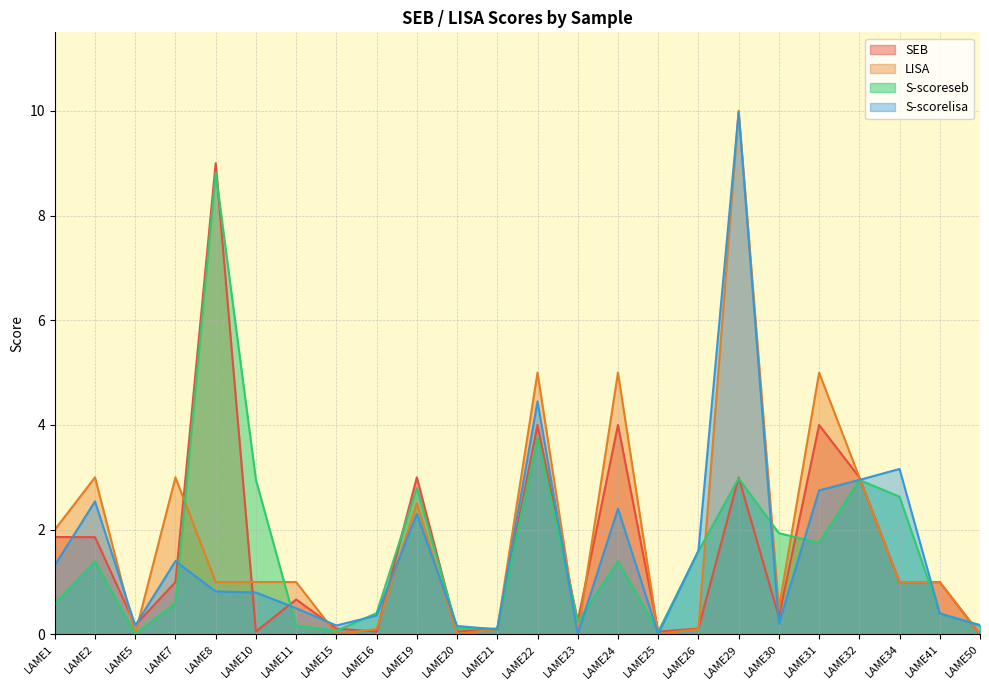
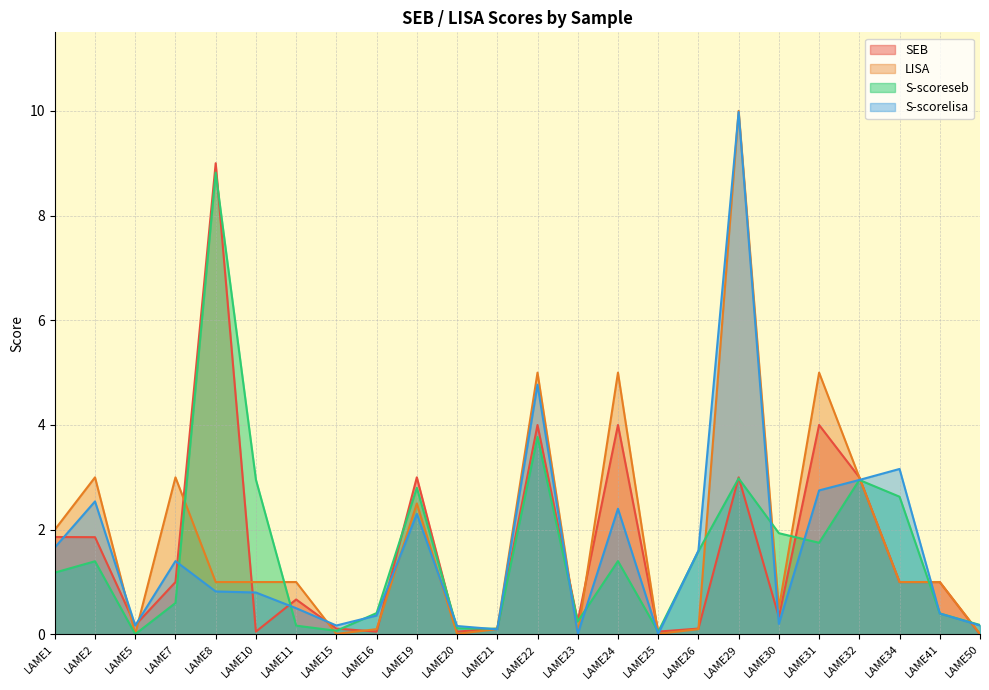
  {
    "S-scoreseb": {
-     "LAME1": 0.6,
+     "LAME1": 1.2,
      "LAME2": 1.4,
      "LAME7": 0.6,
      "LAME8": 8.8,
      "LAME10": 3.0,
      "LAME11": 0.2,
      "LAME19": 2.8,
      "LAME22": 3.8,
      "LAME24": 1.4,
      "LAME30": 1.9,
      "LAME31": 1.8,
      "LAME34": 2.6
    },
    "S-scorelisa": {
-     "LAME1": 1.3,
+     "LAME1": 1.7,
      "LAME2": 2.5,
      "LAME7": 1.4,
      "LAME8": 0.8,
      "LAME10": 0.8,
      "LAME11": 0.5,
      "LAME15": 0.2,
      "LAME19": 2.3,
-     "LAME22": 4.5,
+     "LAME22": 4.8,
      "LAME24": 2.4,
      "LAME30": 0.2,
      "LAME31": 2.8,
      "LAME34": 3.2
    }
  }
